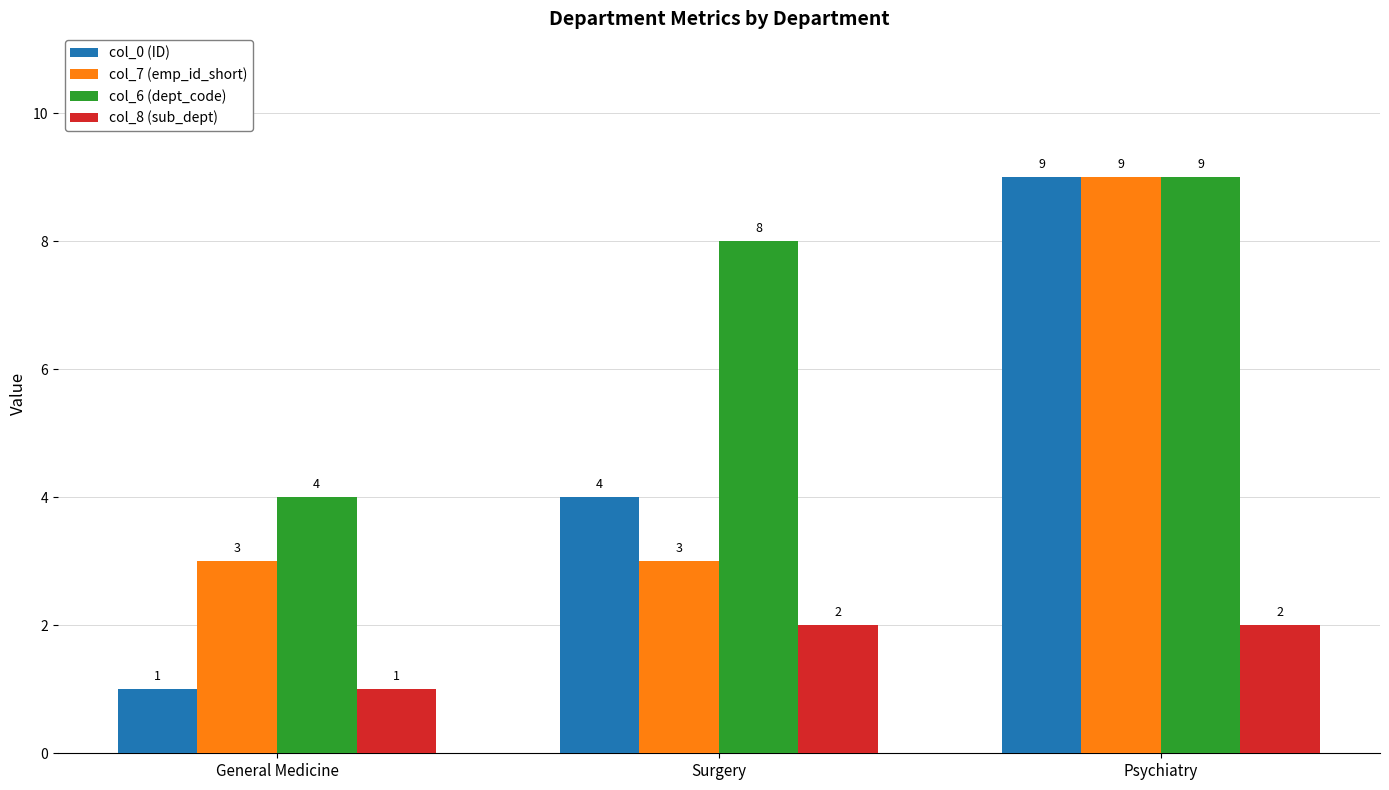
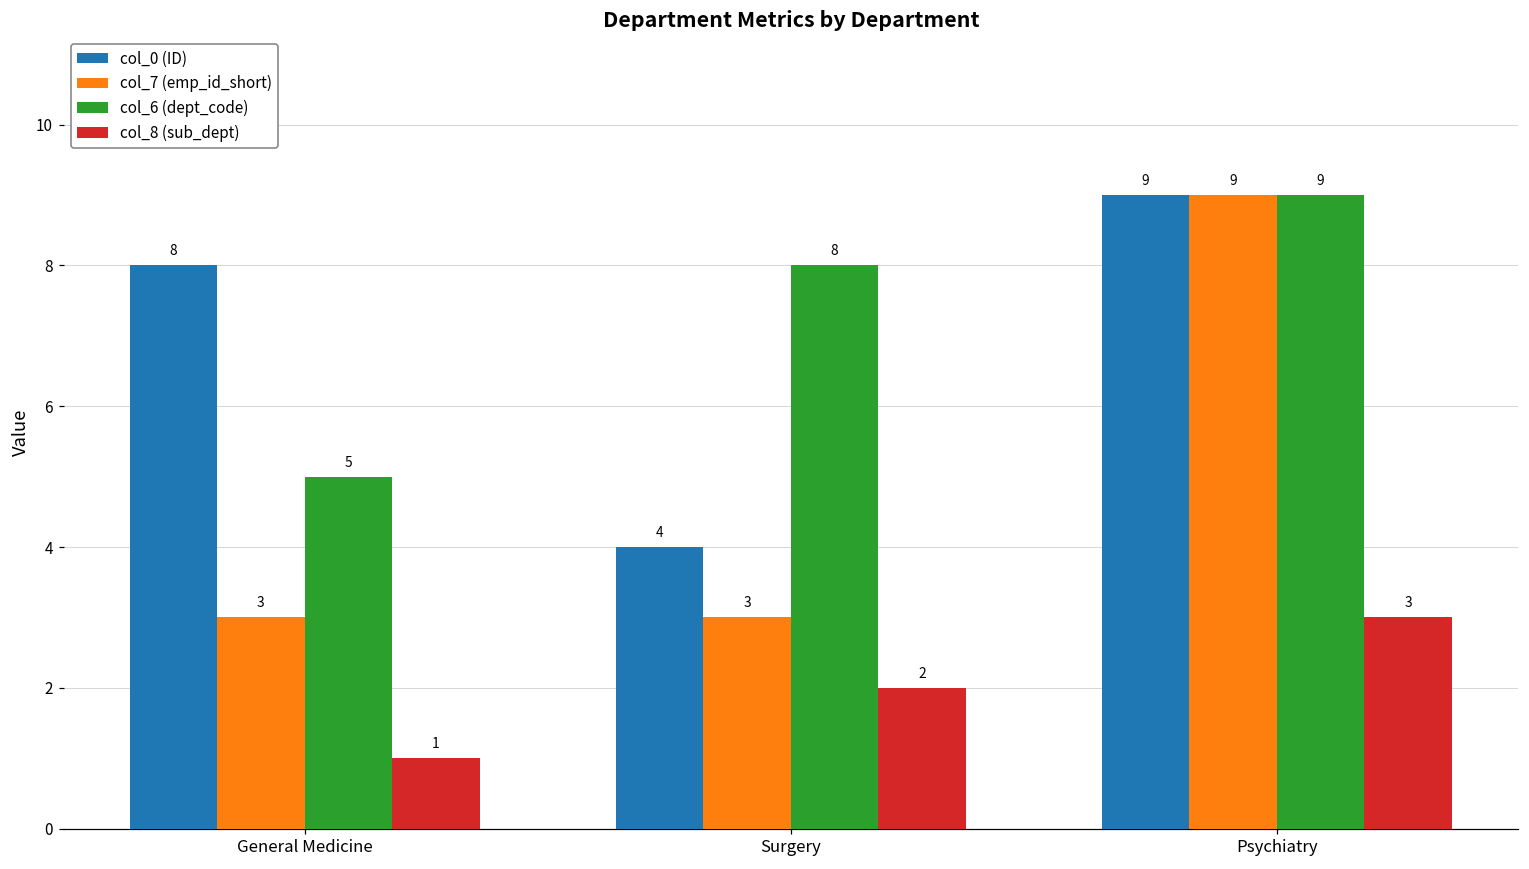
  {
    "col_0 (ID)": {
-     "General Medicine": 1,
+     "General Medicine": 8,
      "Surgery": 4,
      "Psychiatry": 9
    },
    "col_7 (emp_id_short)": {
      "General Medicine": 3,
      "Surgery": 3,
      "Psychiatry": 9
    },
    "col_6 (dept_code)": {
-     "General Medicine": 4,
+     "General Medicine": 5,
      "Surgery": 8,
      "Psychiatry": 9
    },
    "col_8 (sub_dept)": {
      "General Medicine": 1,
      "Surgery": 2,
-     "Psychiatry": 2
+     "Psychiatry": 3
    }
  }
